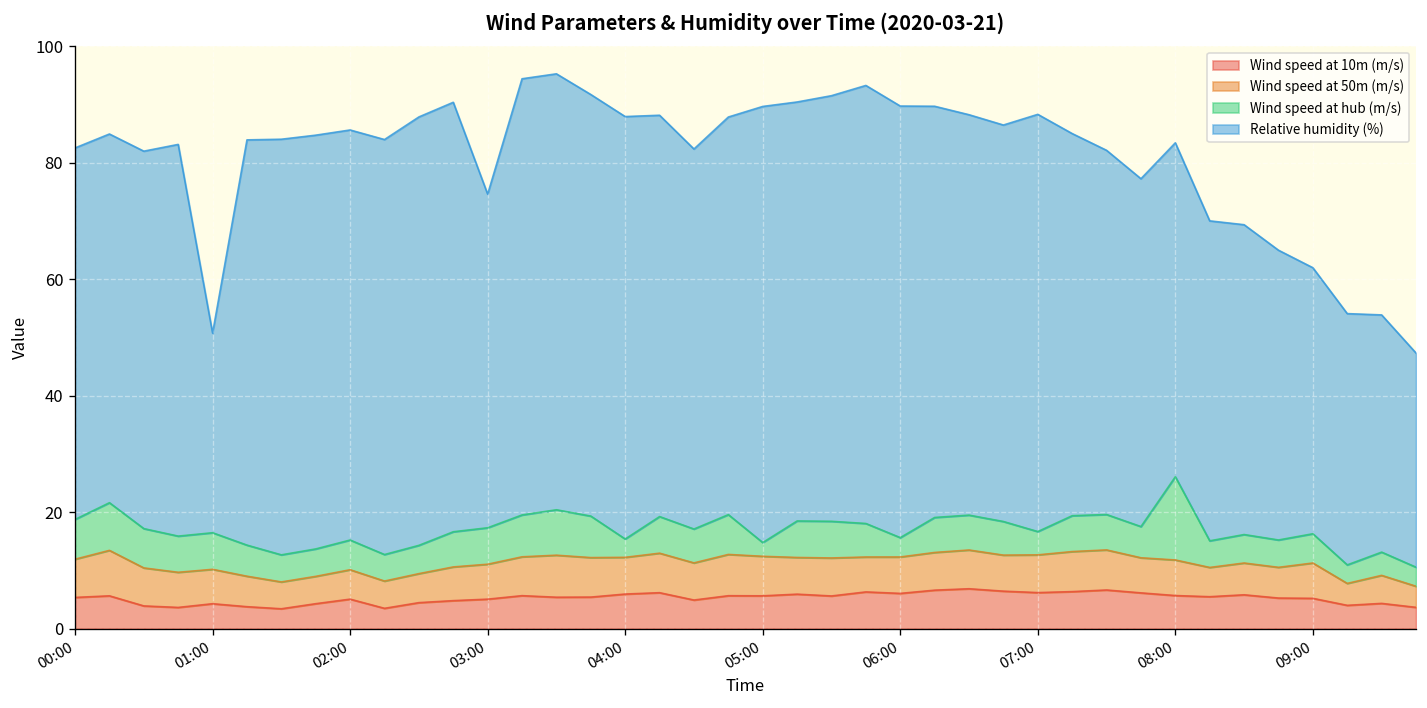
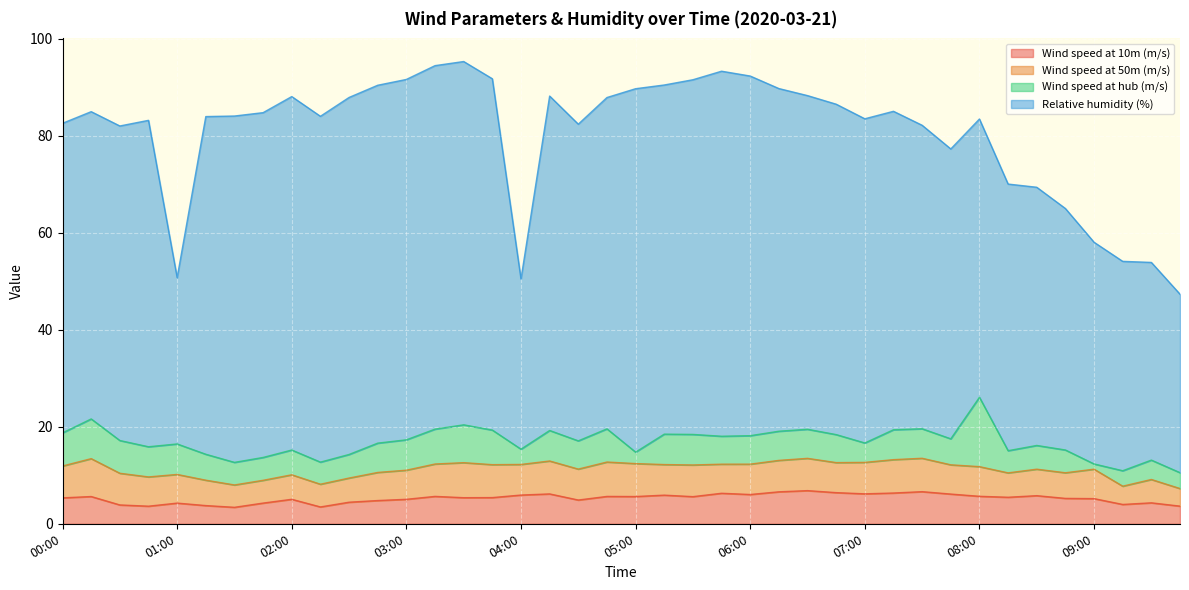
  {
    "Wind speed at hub (m/s)": {
      "00:00": 7,
      "01:00": 6,
      "02:00": 5,
      "03:00": 6,
      "04:00": 3,
      "05:00": 2,
-     "06:00": 3,
+     "06:00": 6,
      "07:00": 4,
      "08:00": 14,
-     "09:00": 5
+     "09:00": 1
    },
    "Relative humidity (%)": {
      "00:00": 64,
      "01:00": 34,
-     "02:00": 70,
-     "03:00": 57,
-     "04:00": 73,
+     "02:00": 73,
+     "03:00": 74,
+     "04:00": 35,
      "05:00": 75,
      "06:00": 74,
-     "07:00": 72,
+     "07:00": 67,
      "08:00": 57,
      "09:00": 46
    }
  }
